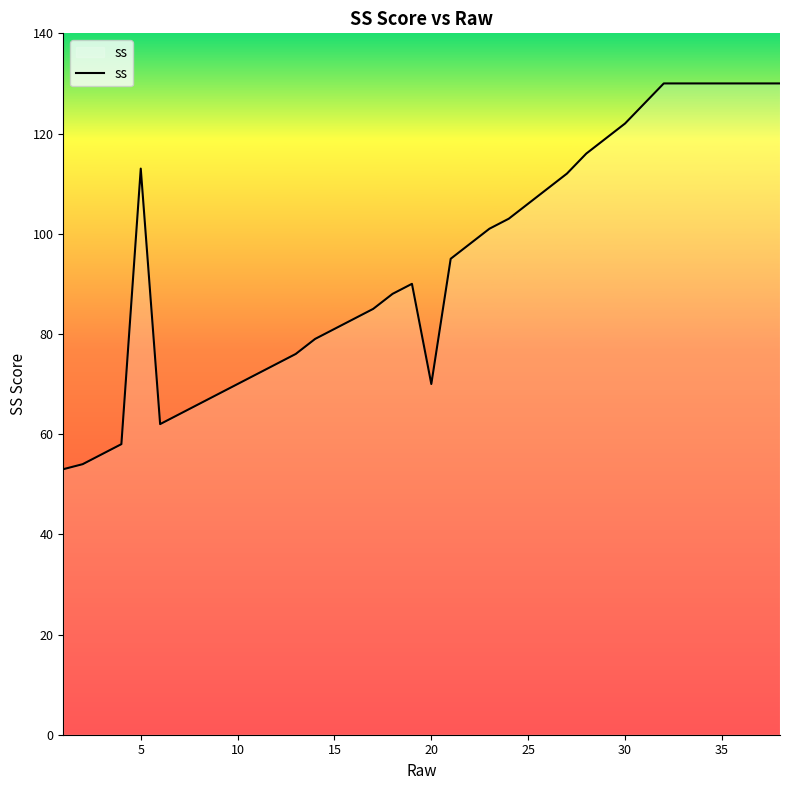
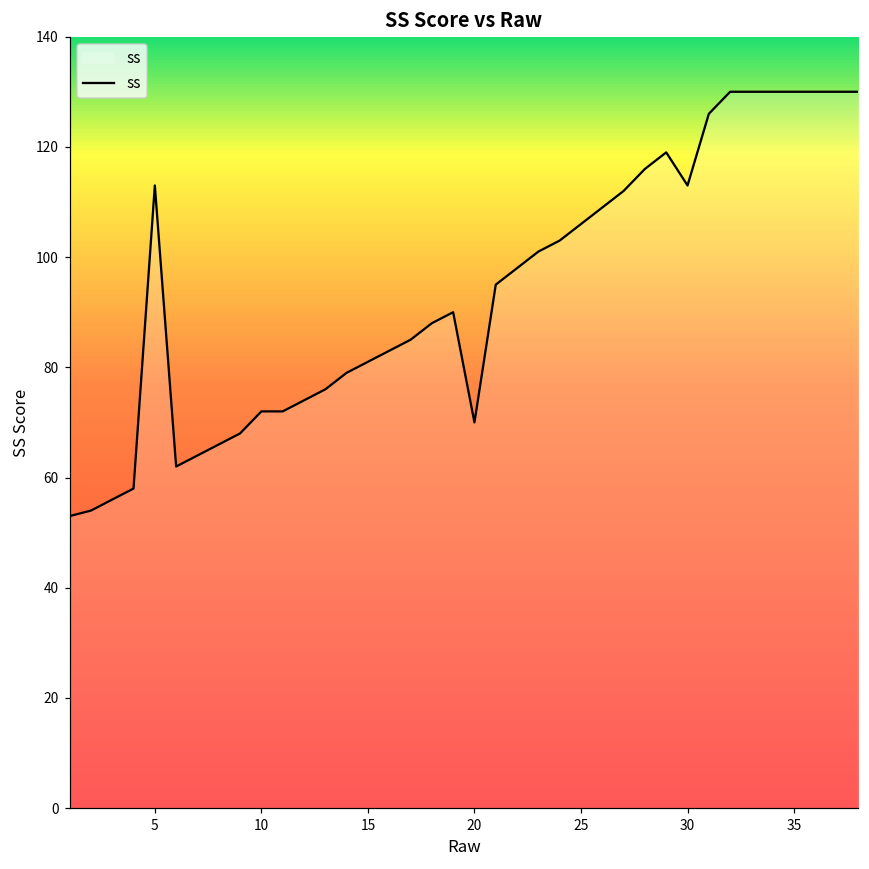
  {
    "5": 113,
-   "10": 70,
+   "10": 72,
    "15": 81,
    "20": 70,
    "25": 106,
-   "30": 122,
+   "30": 113,
    "35": 130
  }
